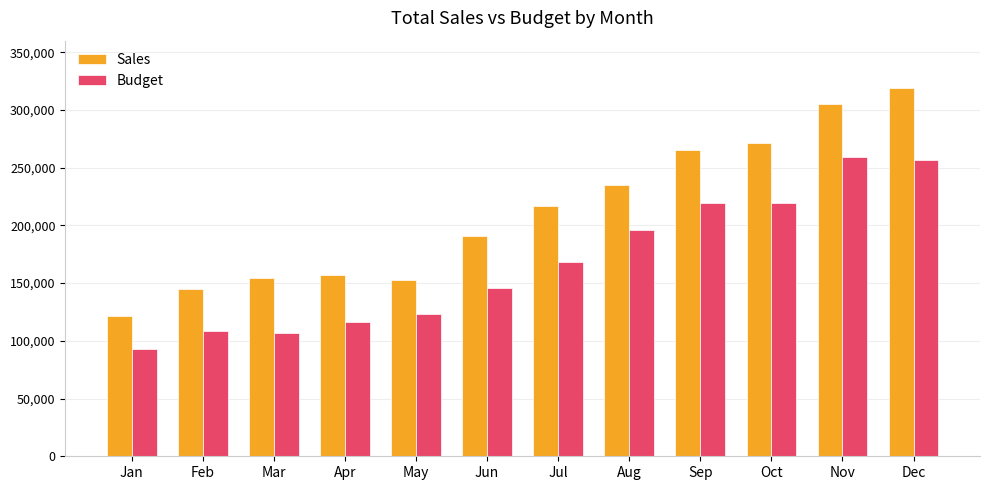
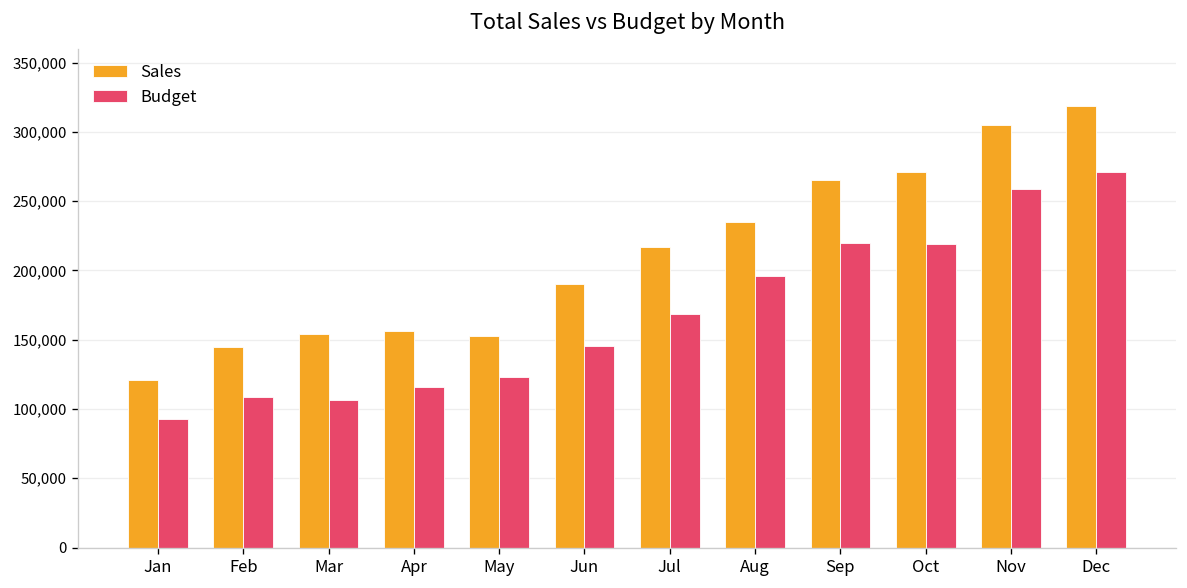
  {
    "Sales": {
      "Jan": "121,000",
      "Feb": "144,000",
      "Mar": "154,000",
      "Apr": "157,000",
      "May": "153,000",
      "Jun": "191,000",
      "Jul": "217,000",
      "Aug": "235,000",
      "Sep": "265,000",
      "Oct": "271,000",
      "Nov": "305,000",
      "Dec": "319,000"
    },
    "Budget": {
      "Jan": "93,000",
      "Feb": "108,000",
      "Mar": "107,000",
      "Apr": "116,000",
      "May": "123,000",
      "Jun": "145,000",
      "Jul": "168,000",
      "Aug": "196,000",
      "Sep": "220,000",
      "Oct": "219,000",
      "Nov": "259,000",
-     "Dec": "256,000"
+     "Dec": "271,000"
    }
  }
